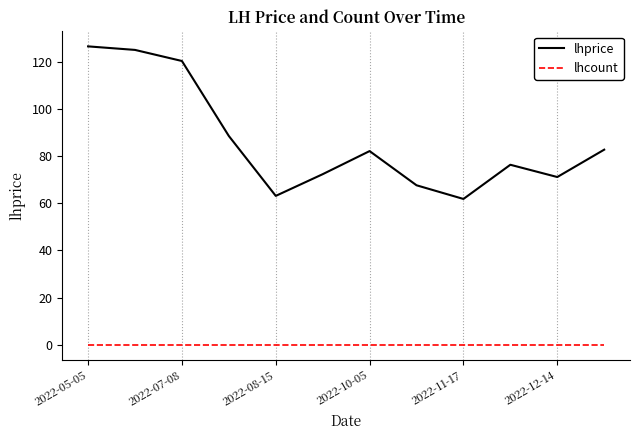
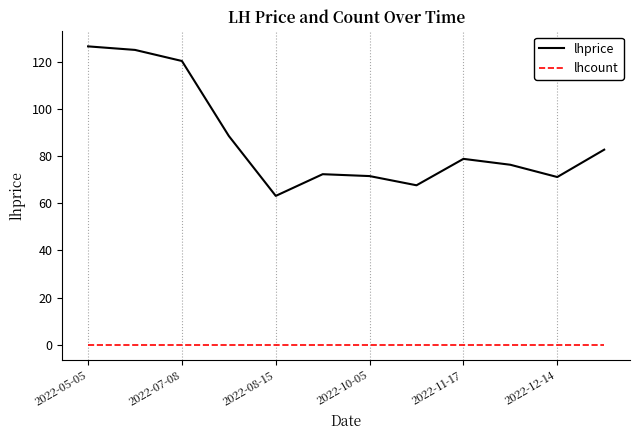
  {
    "lhprice": {
      "2022-05-05": 127,
      "2022-07-08": 120,
      "2022-08-15": 63,
-     "2022-10-05": 82,
-     "2022-11-17": 62,
+     "2022-10-05": 72,
+     "2022-11-17": 79,
      "2022-12-14": 71
    },
    "lhcount": {
      "2022-05-05": 0,
      "2022-07-08": 0,
      "2022-08-15": 0,
      "2022-10-05": 0,
      "2022-11-17": 0,
      "2022-12-14": 0
    }
  }
